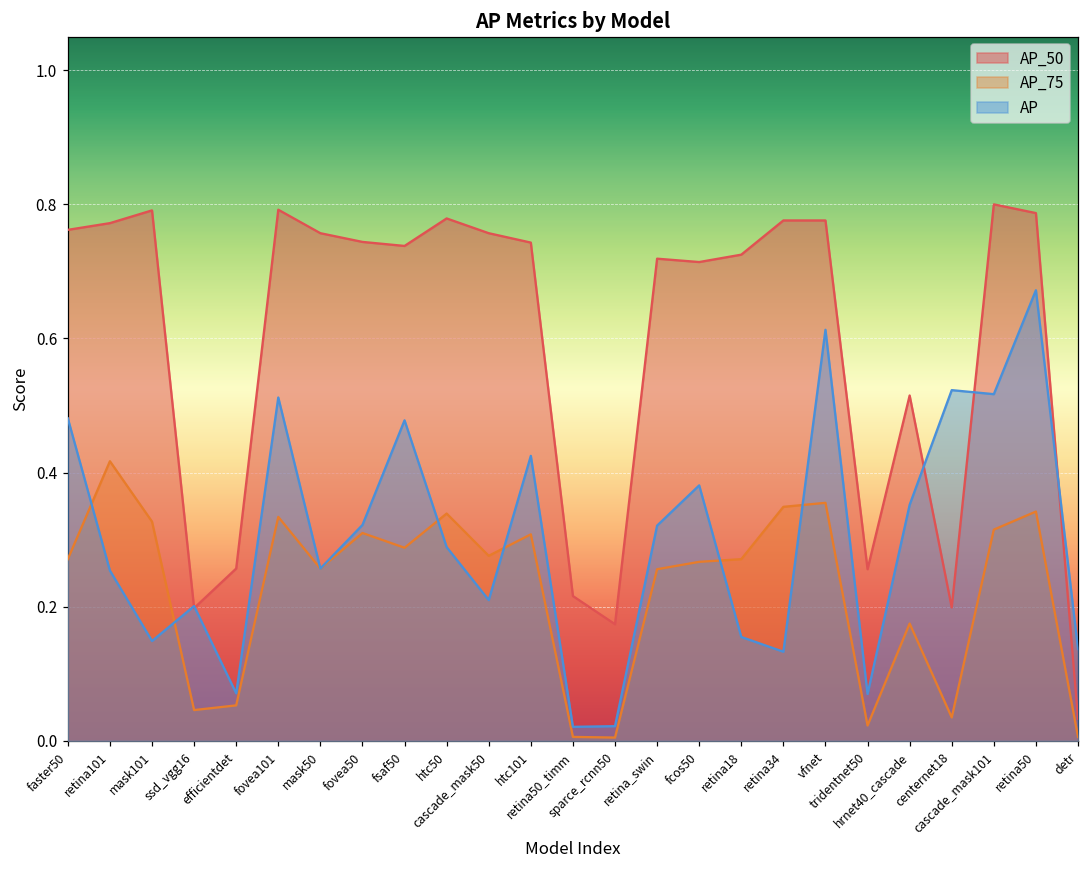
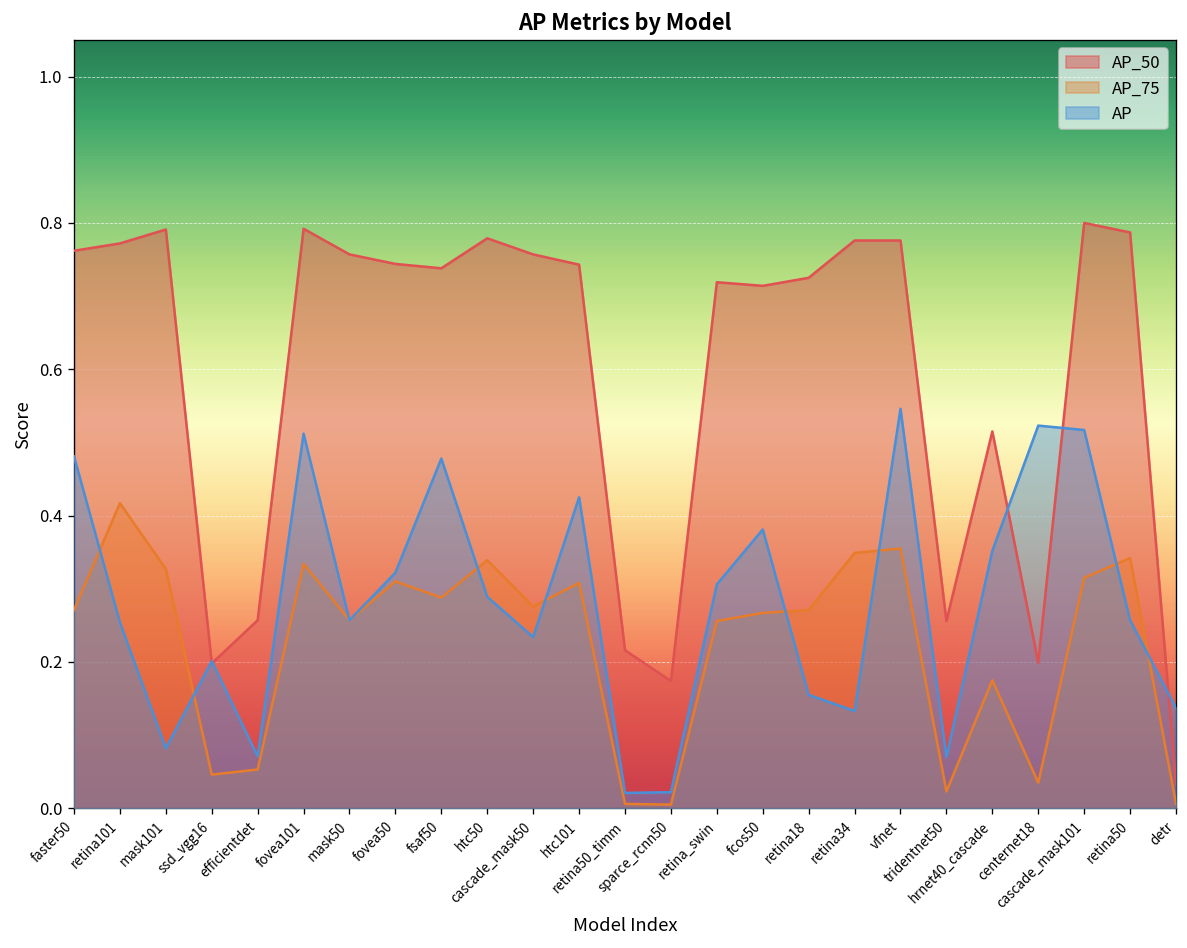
  {
    "AP": {
      "faster50": 0.48,
      "retina101": 0.25,
-     "mask101": 0.15,
+     "mask101": 0.08,
      "efficientdet": 0.07,
      "fovea101": 0.51,
      "fovea50": 0.32,
      "fsaf50": 0.48,
      "htc50": 0.29,
-     "cascade_mask50": 0.21,
+     "cascade_mask50": 0.23,
      "htc101": 0.43,
      "retina50_timm": 0.02,
      "sparce_rcnn50": 0.02,
-     "retina_swin": 0.32,
+     "retina_swin": 0.31,
      "fcos50": 0.38,
      "retina18": 0.16,
      "retina34": 0.13,
-     "vfnet": 0.61,
+     "vfnet": 0.55,
      "tridentnet50": 0.07,
      "hrnet40_cascade": 0.35,
      "centernet18": 0.52,
      "cascade_mask101": 0.52,
-     "retina50": 0.67,
+     "retina50": 0.26,
      "detr": 0.14
    }
  }
